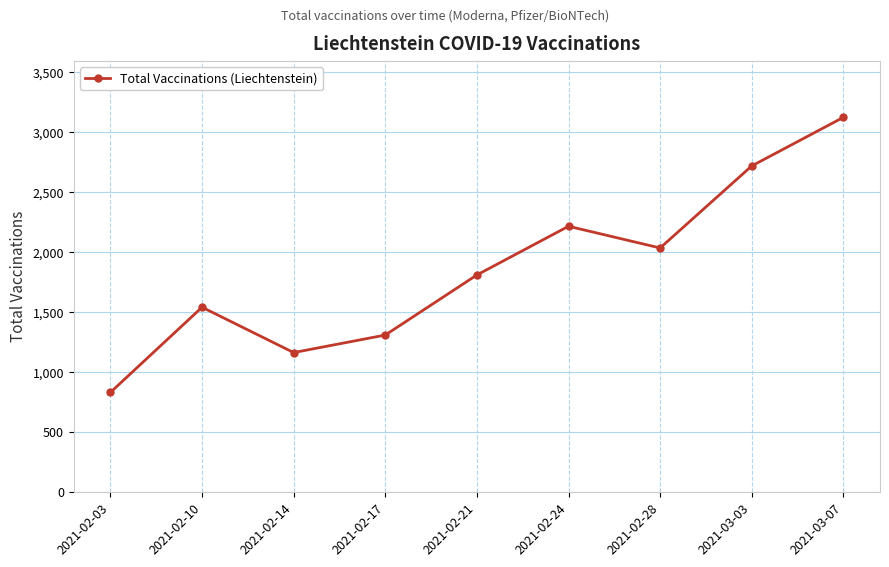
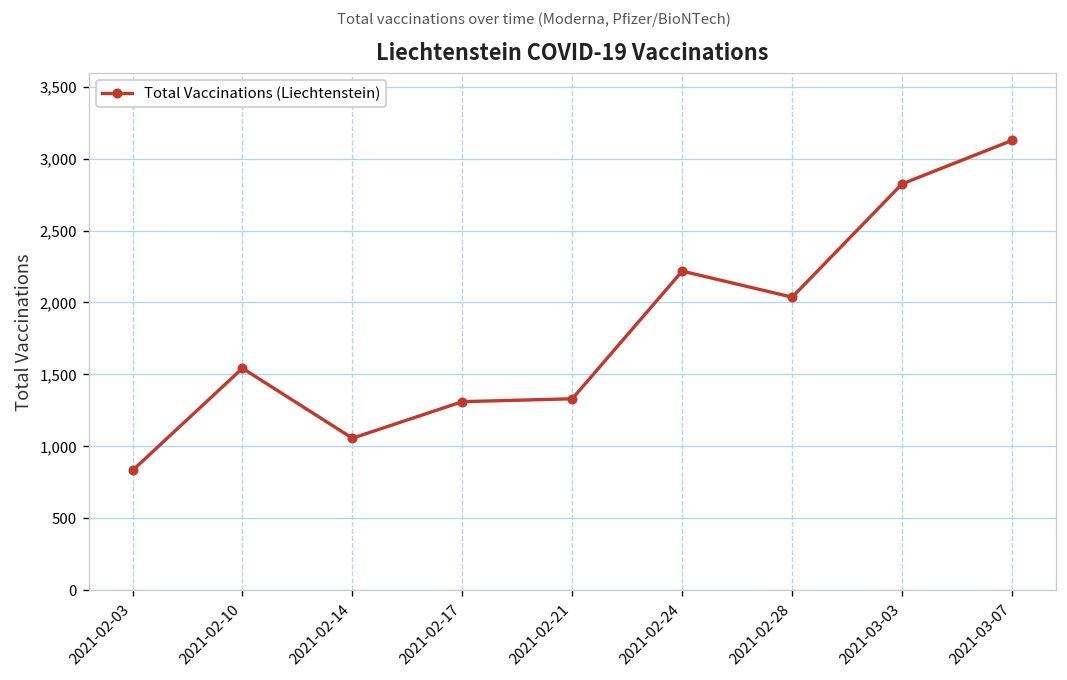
  {
    "2021-02-03": "830",
    "2021-02-10": "1,540",
-   "2021-02-14": "1,170",
+   "2021-02-14": "1,060",
    "2021-02-17": "1,310",
-   "2021-02-21": "1,810",
+   "2021-02-21": "1,330",
    "2021-02-24": "2,220",
    "2021-02-28": "2,040",
-   "2021-03-03": "2,720",
+   "2021-03-03": "2,820",
    "2021-03-07": "3,130"
  }
